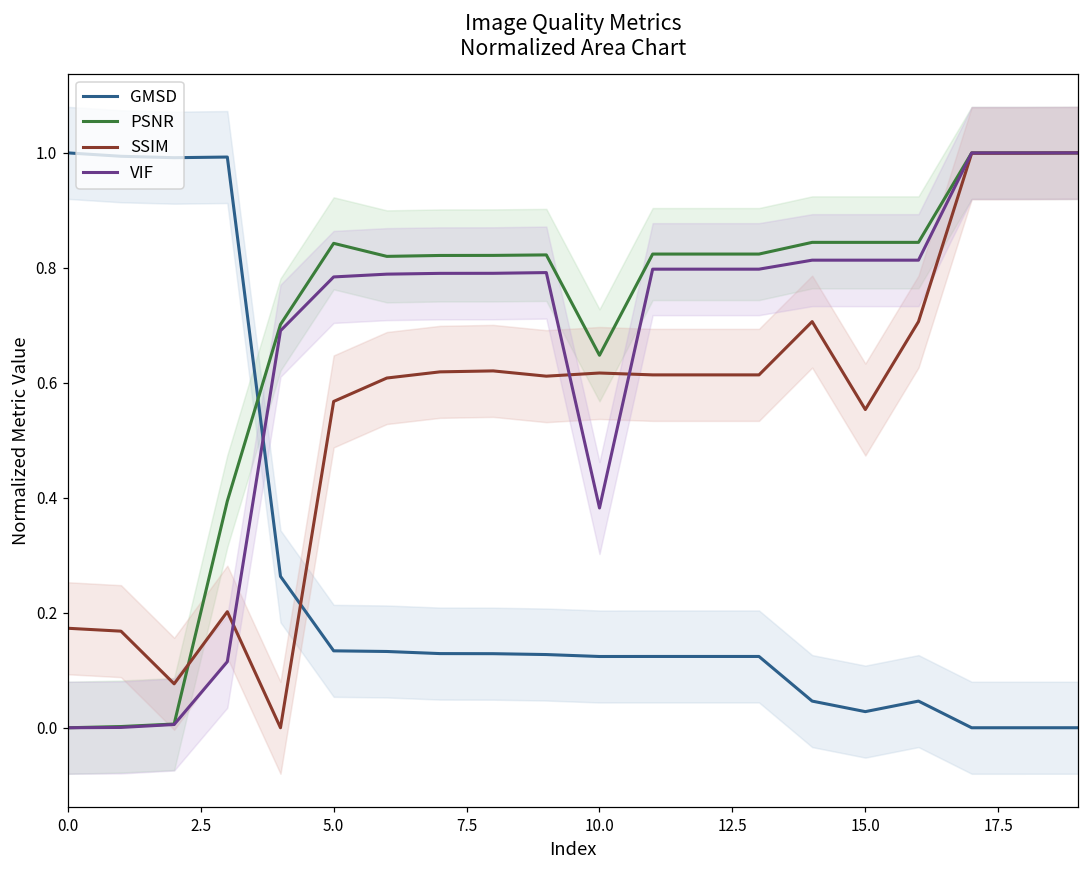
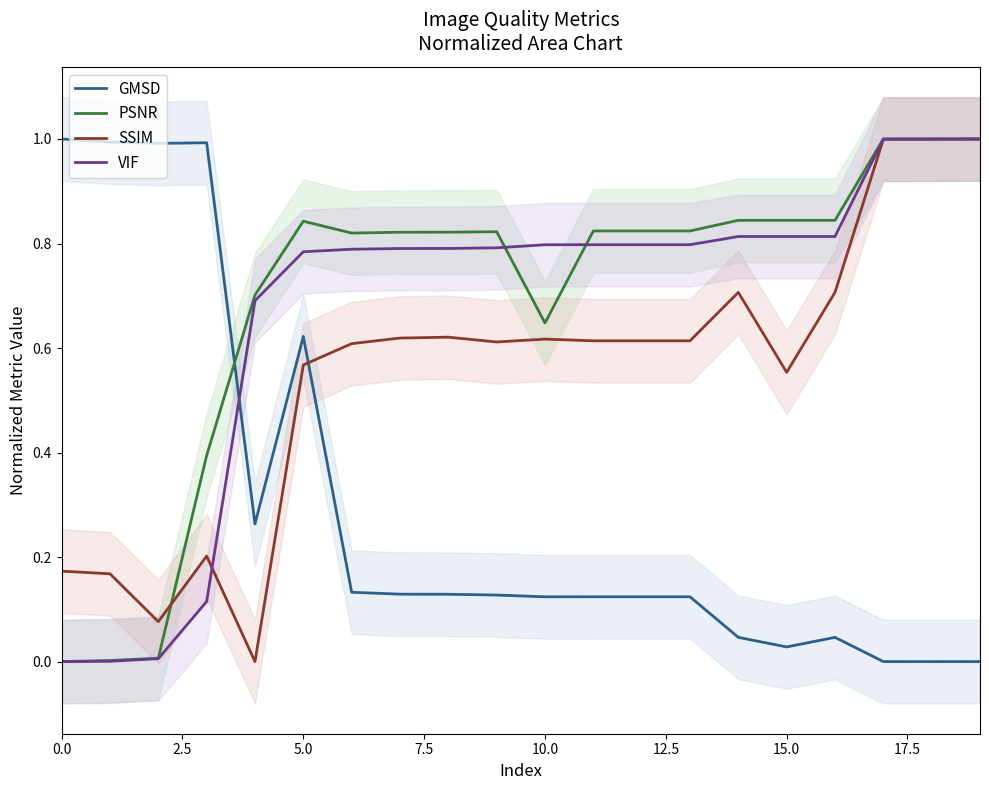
  {
    "GMSD": {
      "0.0": 1.00,
-     "5.0": 0.13,
+     "5.0": 0.62,
      "10.0": 0.12,
      "15.0": 0.03
    },
    "PSNR": {
      "5.0": 0.84,
      "10.0": 0.65,
      "15.0": 0.84
    },
    "SSIM": {
      "0.0": 0.17,
      "5.0": 0.57,
      "10.0": 0.62,
      "15.0": 0.55
    },
    "VIF": {
      "5.0": 0.78,
-     "10.0": 0.38,
+     "10.0": 0.80,
      "15.0": 0.81
    }
  }
